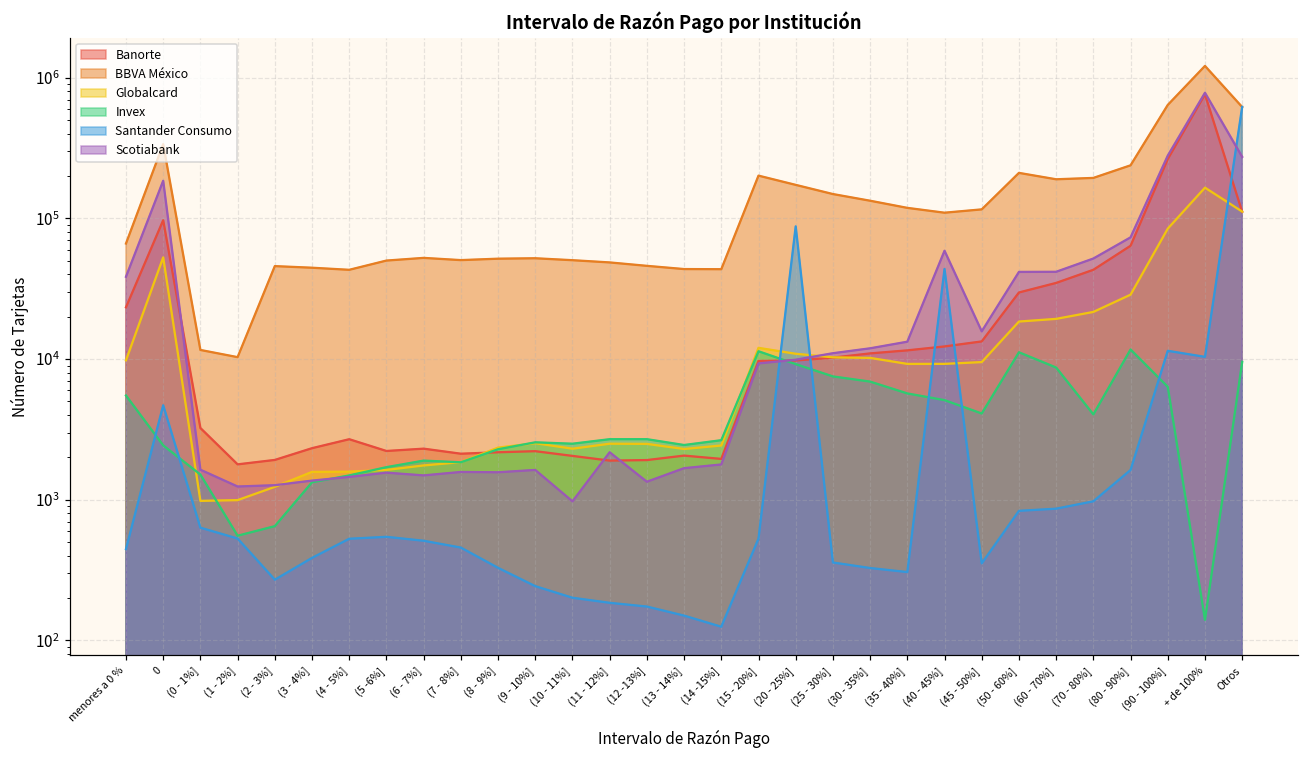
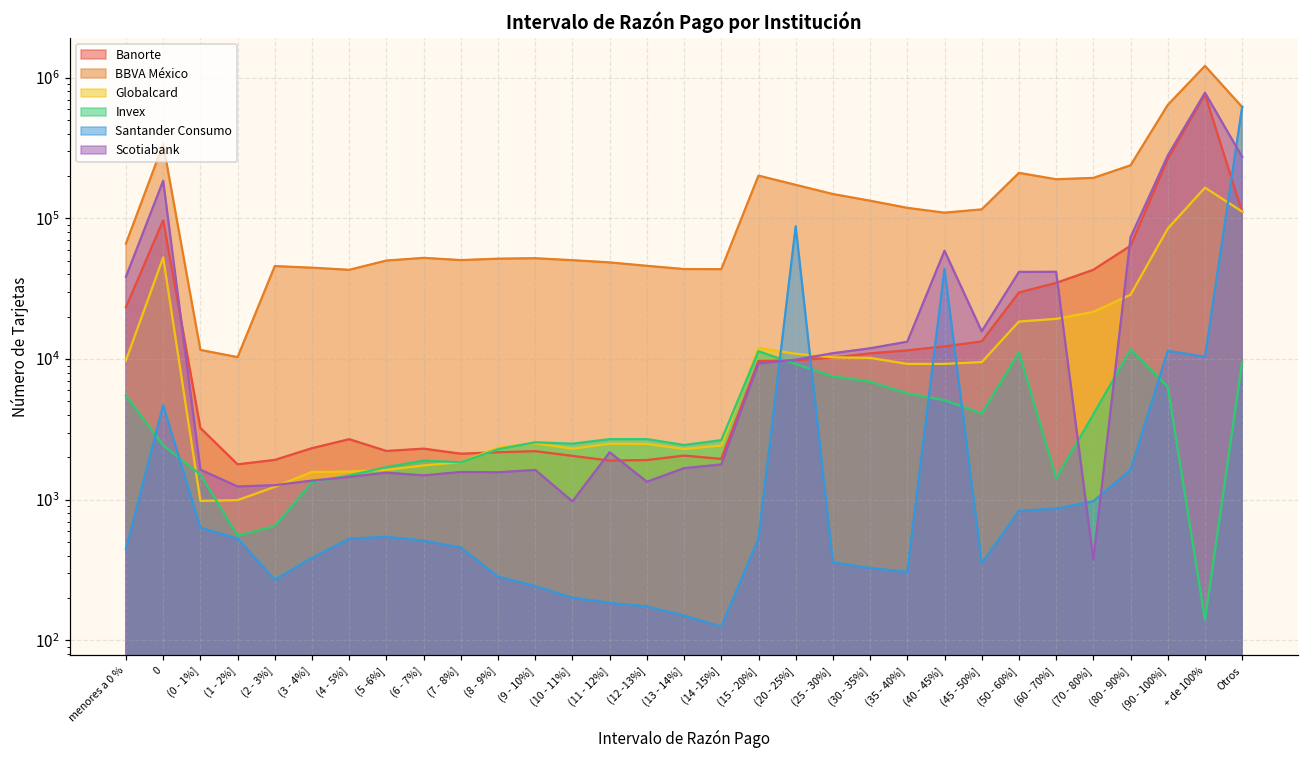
  {
    "Invex": {
      "menores a 0 %": 5500,
      "0": 2400,
      "(0 - 1%]": 1500,
      "(1 - 2%]": 560,
      "(2 - 3%]": 600,
      "(6 - 7%]": 1900,
      "(10 - 11%]": 2500,
      "(11 - 12%]": 2700,
      "(12 -13%]": 2700,
      "(13 - 14%]": 2500,
      "(14 -15%]": 2700,
      "(15 - 20%]": 11000,
      "(20 - 25%]": 9000,
      "(25 - 30%]": 8000,
      "(30 - 35%]": 7000,
      "(35 - 40%]": 6000,
      "(40 - 45%]": 5100,
      "(45 - 50%]": 4100,
      "(50 - 60%]": 11000,
-     "(60 - 70%]": 9000,
+     "(60 - 70%]": 1400,
      "(70 - 80%]": 4000,
      "(80 - 90%]": 12000,
      "(90 - 100%]": 6000,
      "+ de 100%": 140,
      "Otros": 10000
    },
    "Santander Consumo": {
      "menores a 0 %": 450,
      "0": 4700,
      "(0 - 1%]": 600,
      "(1 - 2%]": 530,
      "(2 - 3%]": 270,
      "(3 - 4%]": 390,
      "(4 - 5%]": 530,
      "(5 -6%]": 550,
      "(6 - 7%]": 510,
      "(7 - 8%]": 460,
-     "(8 - 9%]": 330,
+     "(8 - 9%]": 280,
      "(9 - 10%]": 240,
      "(10 - 11%]": 200,
      "(11 - 12%]": 190,
      "(12 -13%]": 170,
      "(13 - 14%]": 150,
      "(14 -15%]": 130,
      "(15 - 20%]": 530,
      "(20 - 25%]": 90000,
      "(25 - 30%]": 360,
      "(30 - 35%]": 330,
      "(35 - 40%]": 310,
      "(40 - 45%]": 44000,
      "(45 - 50%]": 350,
      "(50 - 60%]": 800,
      "(60 - 70%]": 900,
      "(70 - 80%]": 1000,
      "(80 - 90%]": 1600,
      "(90 - 100%]": 11000,
      "+ de 100%": 10000
    },
    "Scotiabank": {
      "menores a 0 %": 39000,
      "0": 190000,
      "(0 - 1%]": 1600,
      "(1 - 2%]": 1200,
      "(6 - 7%]": 1500,
      "(7 - 8%]": 1600,
      "(8 - 9%]": 1600,
      "(9 - 10%]": 1600,
      "(10 - 11%]": 1000,
      "(11 - 12%]": 2200,
      "(12 -13%]": 1300,
      "(13 - 14%]": 1700,
      "(14 -15%]": 1800,
      "(25 - 30%]": 11000,
      "(30 - 35%]": 12000,
      "(35 - 40%]": 13000,
      "(40 - 45%]": 60000,
      "(45 - 50%]": 16000,
      "(50 - 60%]": 42000,
      "(60 - 70%]": 42000,
-     "(70 - 80%]": 52000,
+     "(70 - 80%]": 370,
      "(80 - 90%]": 70000,
      "(90 - 100%]": 280000,
      "Otros": 270000
    }
  }
